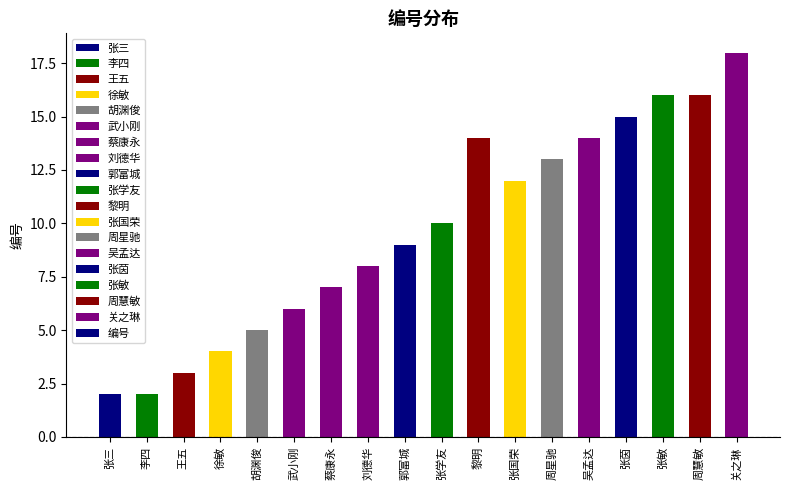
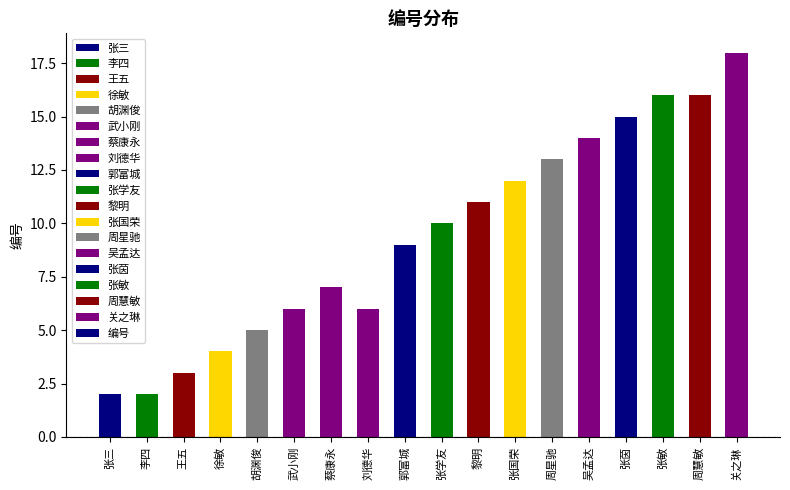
  {
    "张三": 2,
    "李四": 2,
    "王五": 3,
    "徐敏": 4,
    "胡渊俊": 5,
    "武小刚": 6,
    "蔡康永": 7,
-   "刘德华": 8,
+   "刘德华": 6,
    "郭富城": 9,
    "张学友": 10,
-   "黎明": 14,
+   "黎明": 11,
    "张国荣": 12,
    "周星驰": 13,
    "吴孟达": 14,
    "张茵": 15,
    "张敏": 16,
    "周慧敏": 16,
    "关之琳": 18
  }
